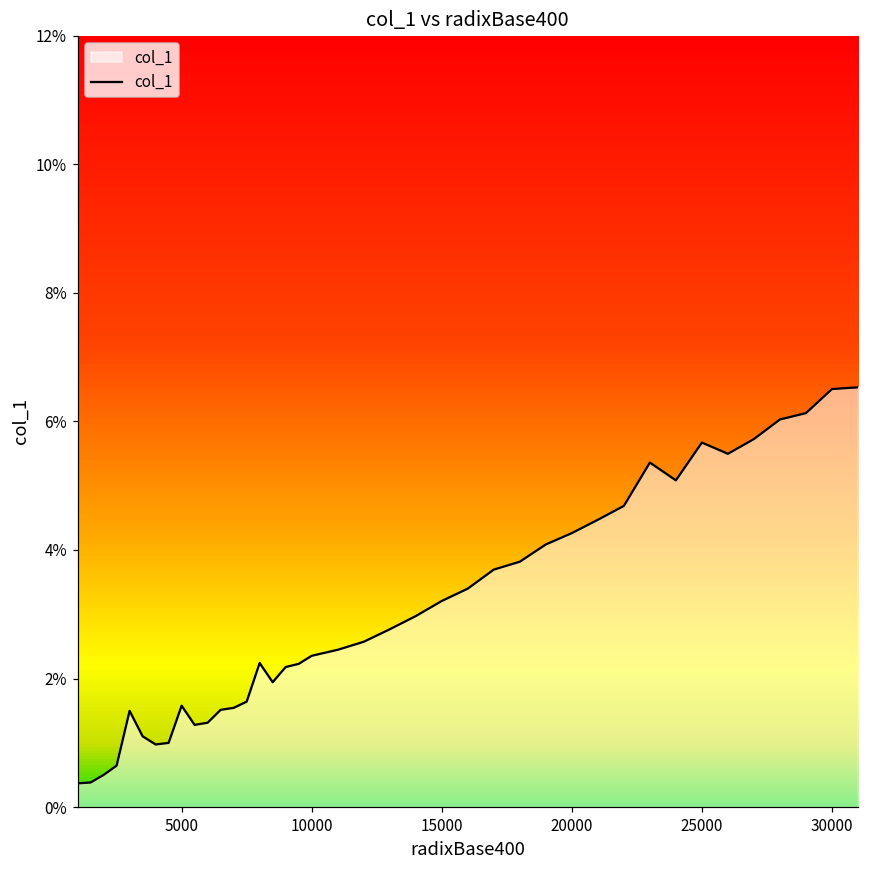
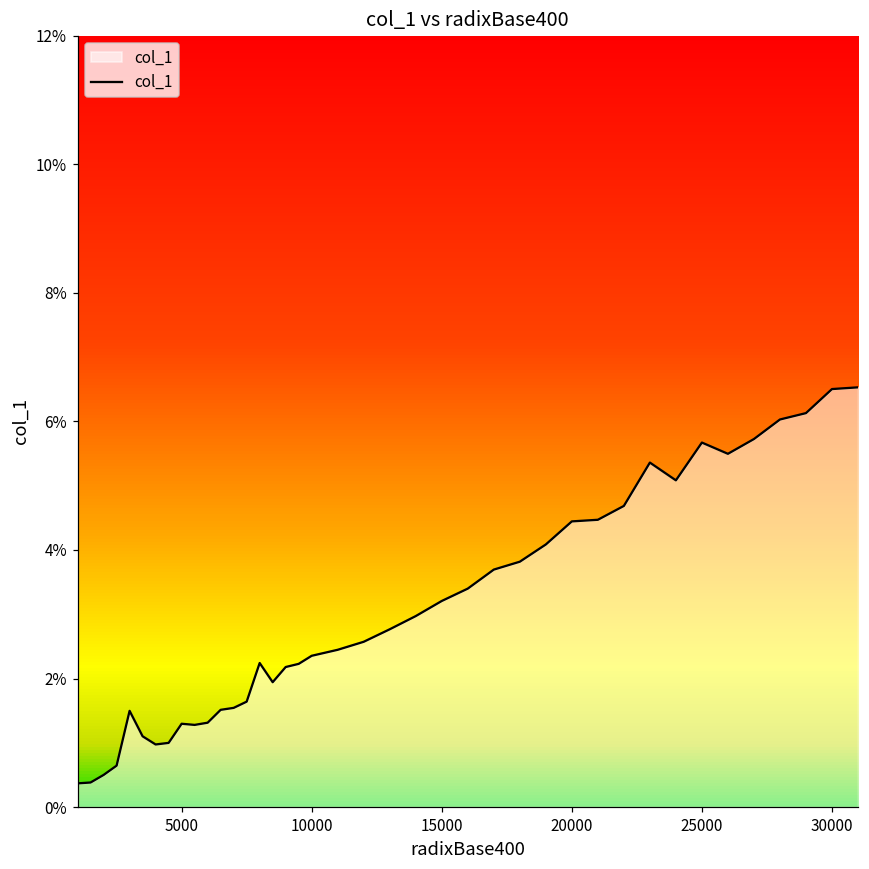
  {
-   "5000": "1.6%",
+   "5000": "1.3%",
    "10000": "2.4%",
    "15000": "3.2%",
-   "20000": "4.3%",
+   "20000": "4.4%",
    "25000": "5.7%",
    "30000": "6.5%"
  }
